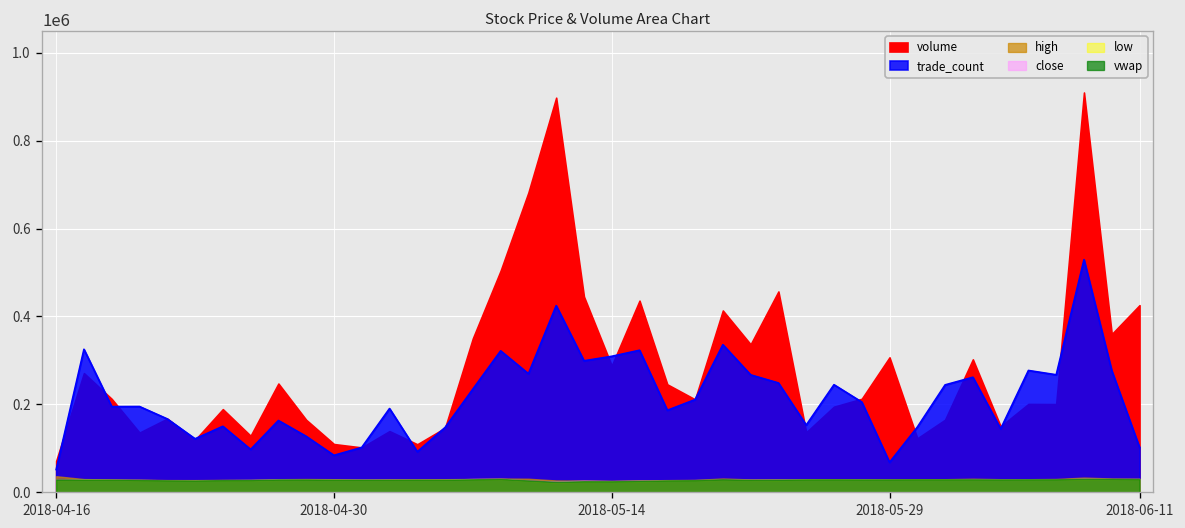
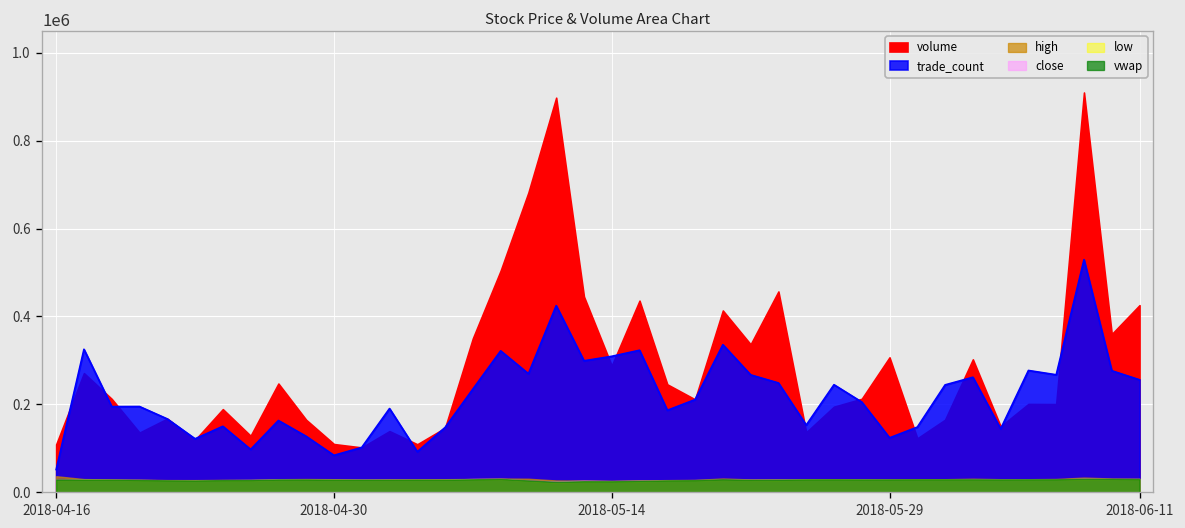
  {
    "volume": {
-     "2018-04-16": 70000,
+     "2018-04-16": 110000,
      "2018-04-30": 110000,
      "2018-05-14": 290000,
      "2018-05-29": 310000,
      "2018-06-11": 430000
    },
    "trade_count": {
      "2018-04-16": 50000,
      "2018-04-30": 80000,
      "2018-05-14": 310000,
-     "2018-05-29": 70000,
-     "2018-06-11": 100000
+     "2018-05-29": 120000,
+     "2018-06-11": 260000
    },
    "high": {
      "2018-04-16": 40000
    }
  }
